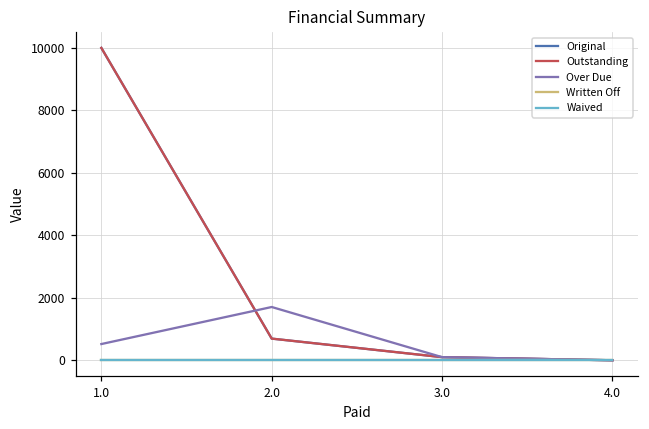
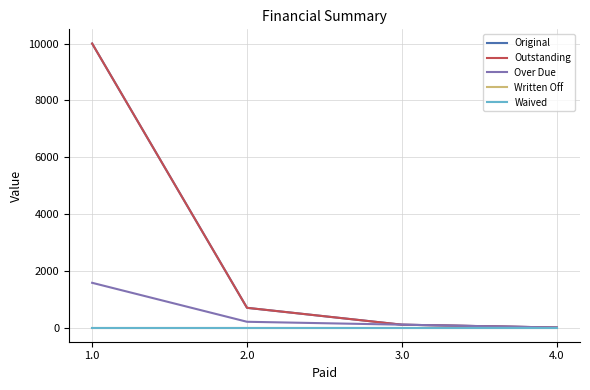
  {
    "Outstanding": {
      "1.0": 10000,
      "2.0": 700
    },
    "Over Due": {
-     "1.0": 500,
-     "2.0": 1700
+     "1.0": 1600,
+     "2.0": 200
    },
    "Waived": {
      "1.0": 0,
      "2.0": 0,
      "3.0": 0
    }
  }
